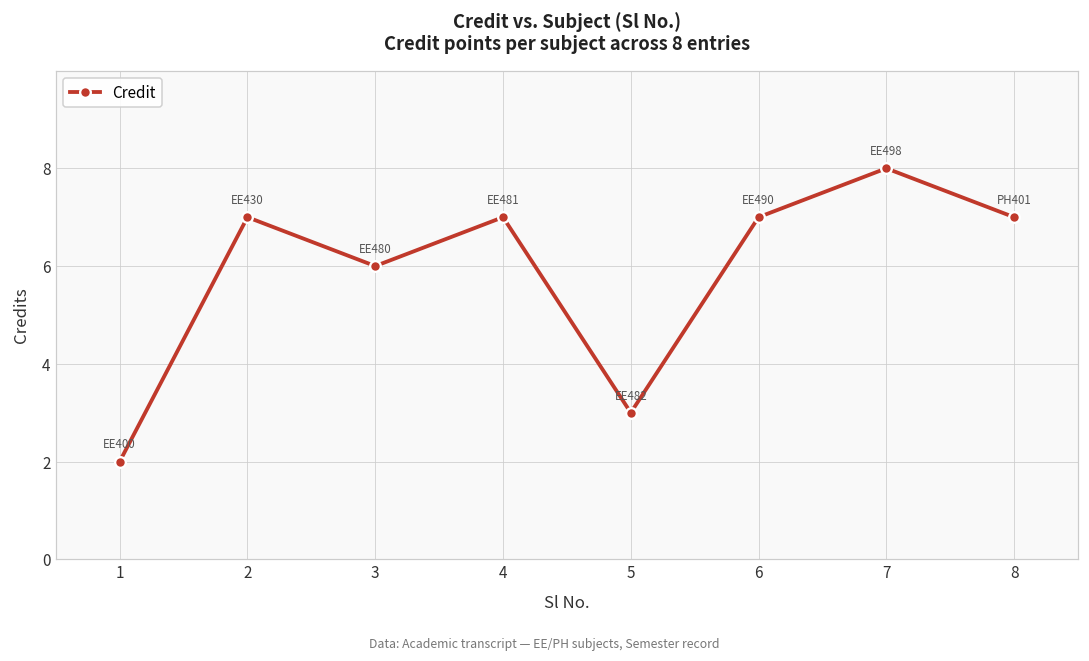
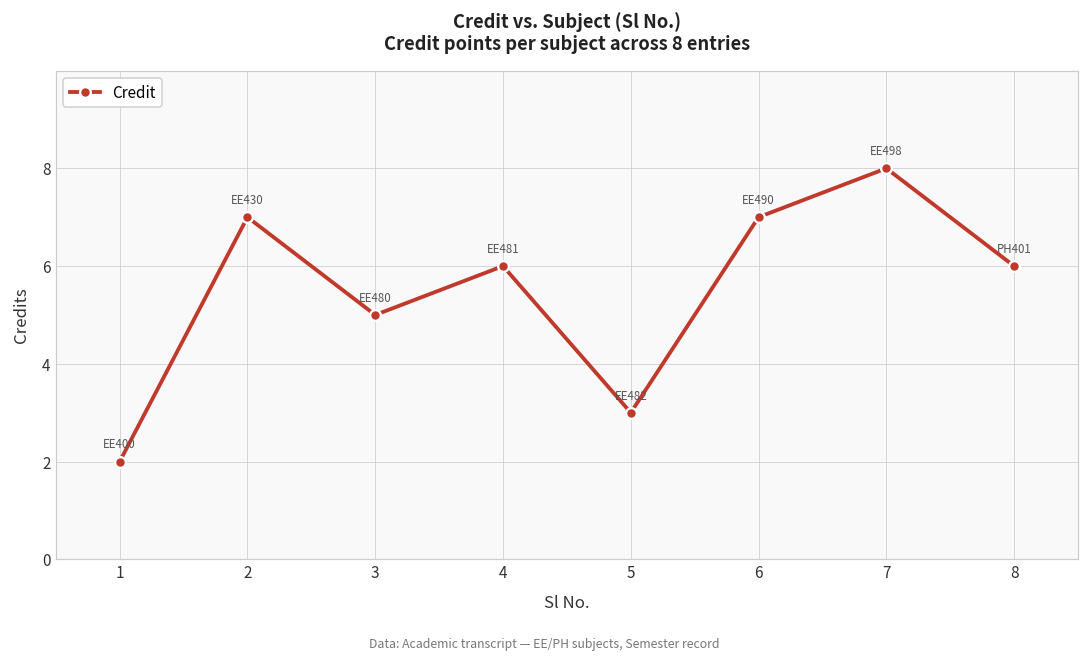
  {
    "1": 2,
    "2": 7,
-   "3": 6,
-   "4": 7,
+   "3": 5,
+   "4": 6,
    "5": 3,
    "6": 7,
    "7": 8,
-   "8": 7
+   "8": 6
  }
